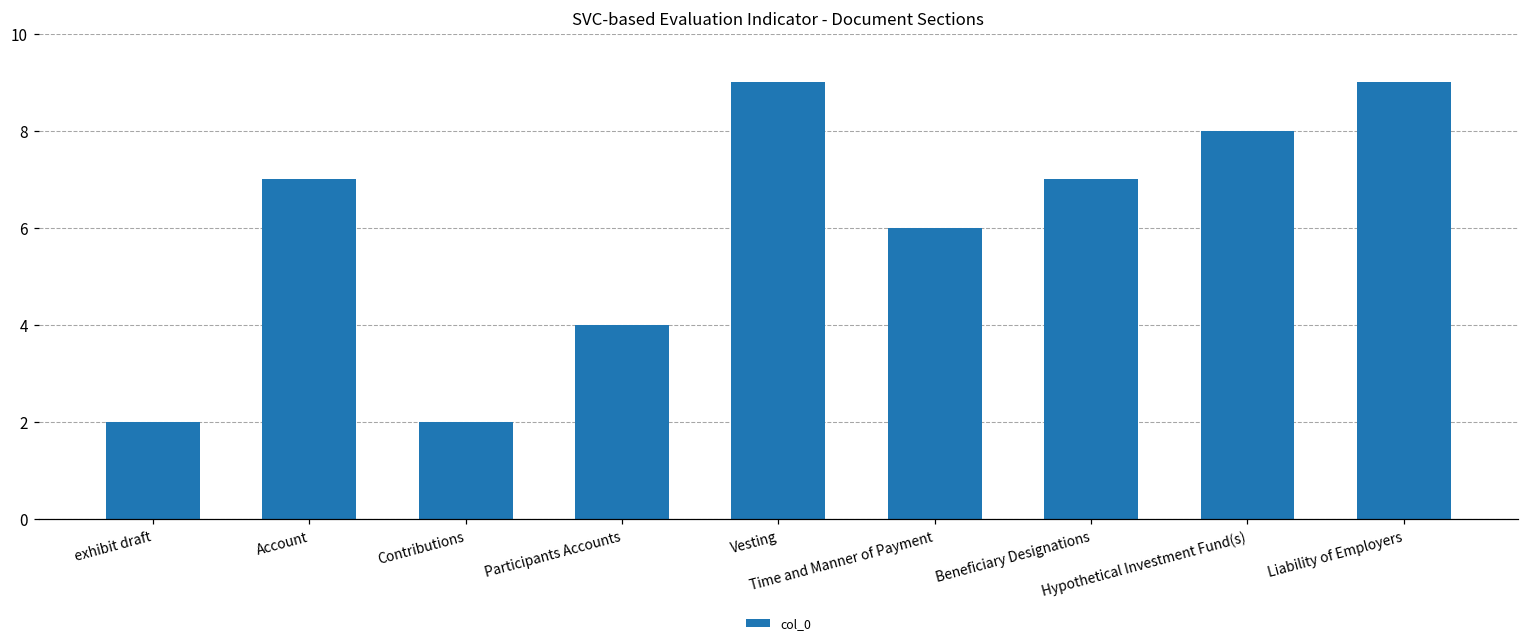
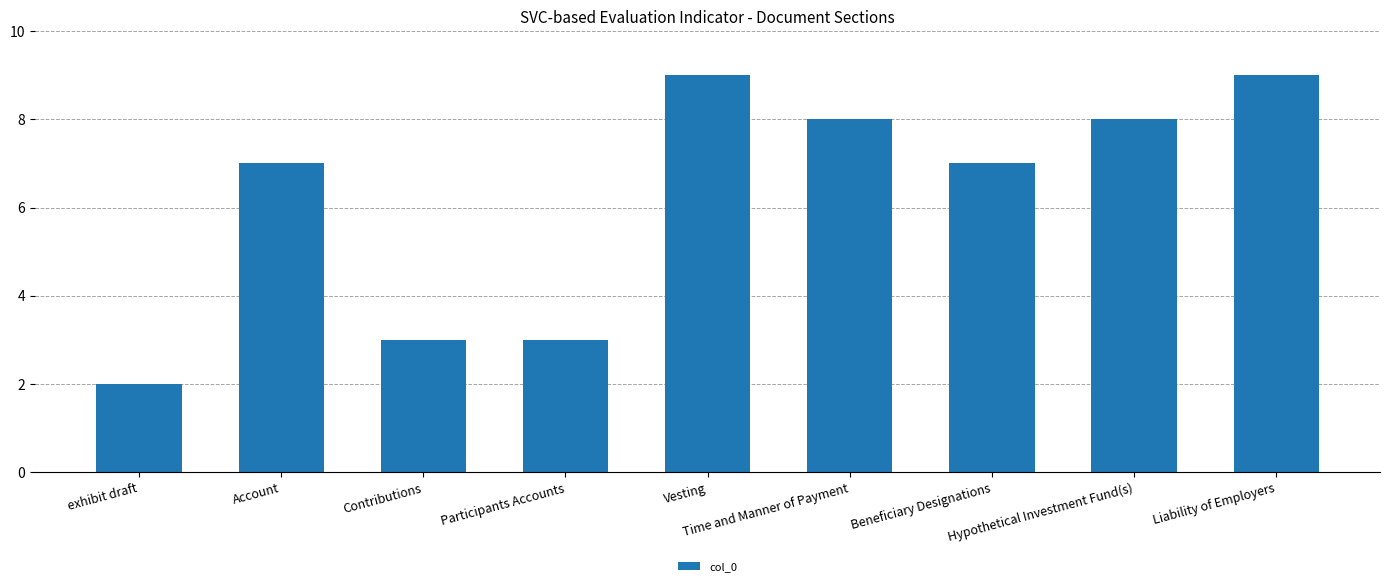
  {
    "exhibit draft": 2,
    "Account": 7,
-   "Contributions": 2,
-   "Participants Accounts": 4,
+   "Contributions": 3,
+   "Participants Accounts": 3,
    "Vesting": 9,
-   "Time and Manner of Payment": 6,
+   "Time and Manner of Payment": 8,
    "Beneficiary Designations": 7,
    "Hypothetical Investment Fund(s)": 8,
    "Liability of Employers": 9
  }
